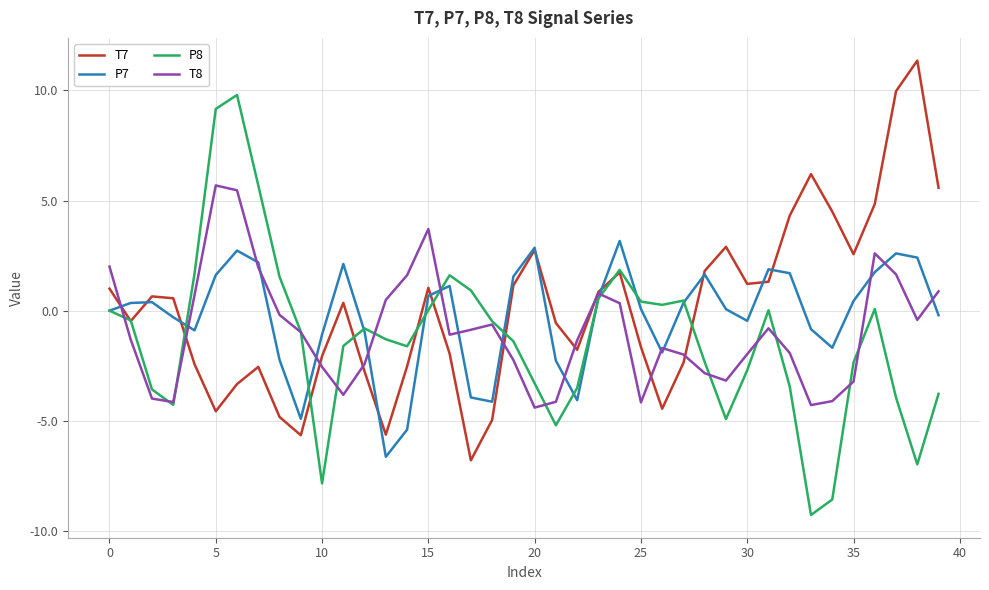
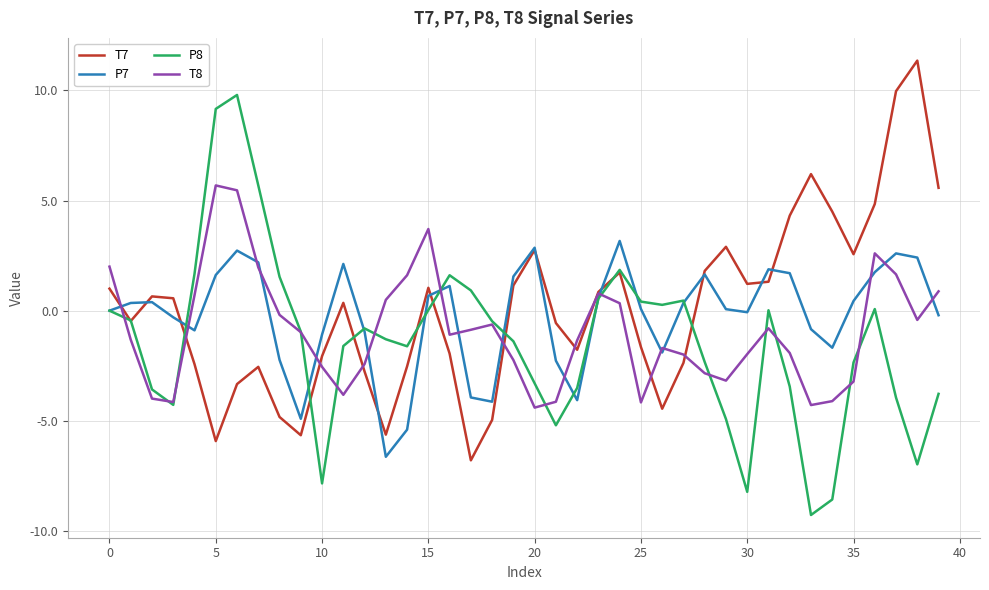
  {
    "T7": {
      "0": 1.0,
-     "5": -4.6,
+     "5": -5.9,
      "10": -2.1,
      "15": 1.0,
      "25": -1.6,
      "30": 1.2,
      "35": 2.6
    },
    "P7": {
      "5": 1.6,
      "10": -1.1,
      "15": 0.7,
      "25": 0.1,
-     "30": -0.5,
+     "30": -0.1,
      "35": 0.4
    },
    "P8": {
      "5": 9.2,
      "10": -7.8,
      "15": 0.0,
      "20": -3.3,
      "25": 0.4,
-     "30": -2.7,
+     "30": -8.2,
      "35": -2.4
    },
    "T8": {
      "0": 2.0,
      "5": 5.7,
      "10": -2.6,
      "15": 3.7,
      "20": -4.4,
      "25": -4.2,
      "30": -2.0,
      "35": -3.2
    }
  }
